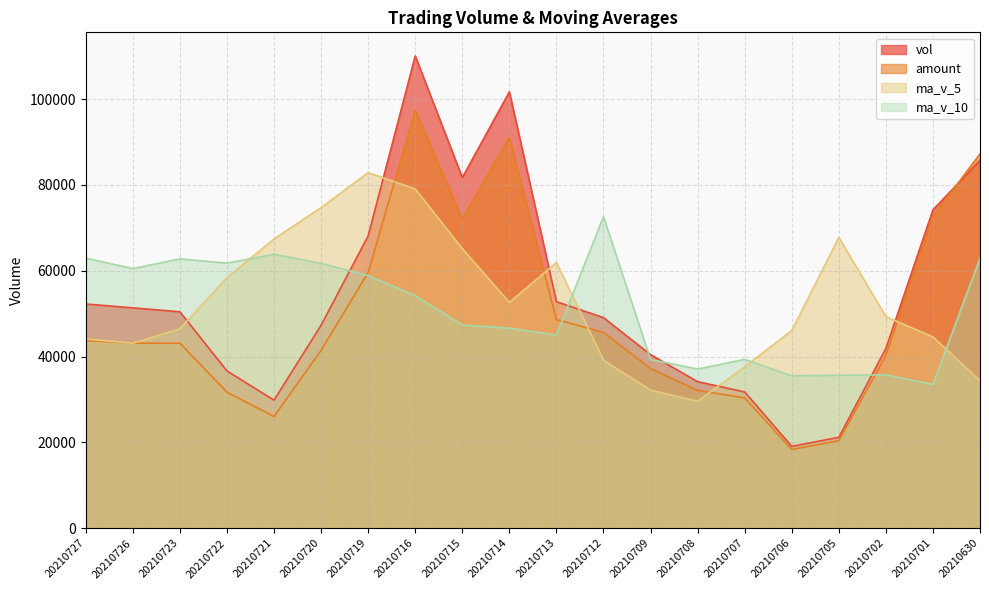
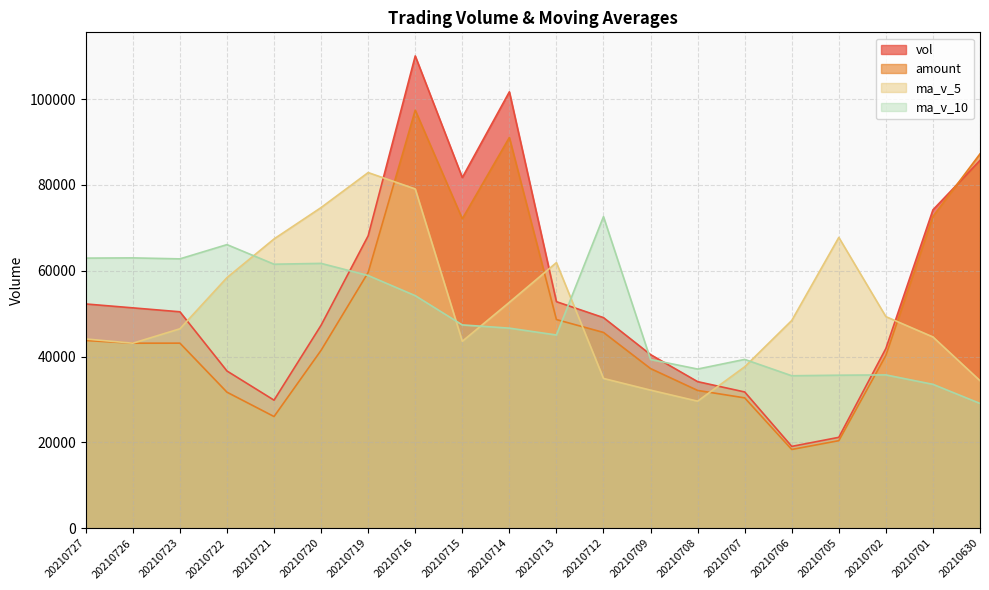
  {
    "ma_v_5": {
      "20210723": 46000,
      "20210722": 58000,
      "20210721": 67000,
      "20210720": 75000,
      "20210719": 83000,
      "20210716": 79000,
-     "20210715": 65000,
+     "20210715": 44000,
      "20210714": 53000,
      "20210713": 62000,
-     "20210712": 39000,
+     "20210712": 35000,
      "20210709": 32000,
      "20210708": 30000,
      "20210707": 38000,
-     "20210706": 46000,
+     "20210706": 48000,
      "20210705": 68000,
      "20210702": 49000,
      "20210701": 45000,
      "20210630": 34000
    },
    "ma_v_10": {
      "20210727": 63000,
-     "20210726": 60000,
+     "20210726": 63000,
      "20210723": 63000,
-     "20210722": 62000,
-     "20210721": 64000,
+     "20210722": 66000,
+     "20210721": 62000,
      "20210720": 62000,
      "20210719": 59000,
      "20210716": 54000,
      "20210715": 47000,
      "20210714": 47000,
      "20210713": 45000,
      "20210712": 73000,
      "20210709": 39000,
      "20210708": 37000,
      "20210707": 39000,
      "20210706": 36000,
      "20210705": 36000,
      "20210702": 36000,
      "20210701": 34000,
-     "20210630": 63000
+     "20210630": 29000
    }
  }
